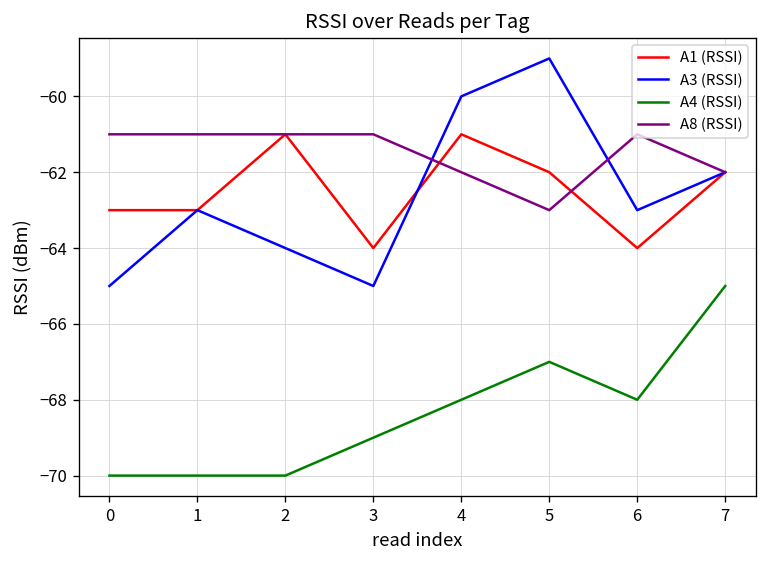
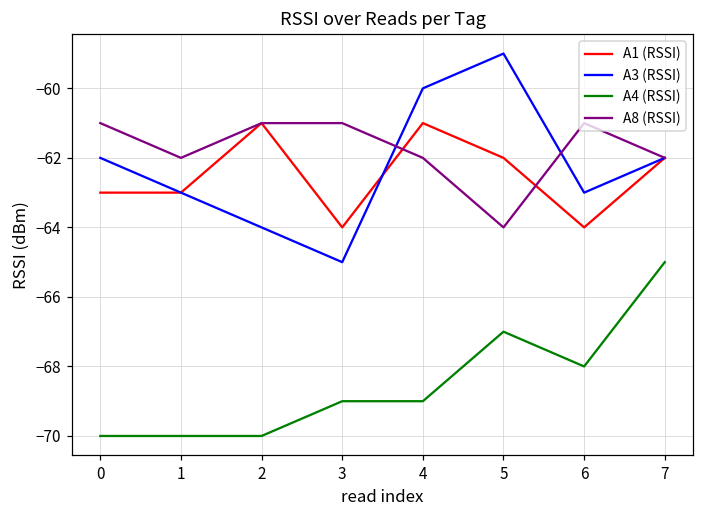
  {
    "A1 (RSSI)": {
      "0": -63,
      "3": -64,
      "4": -61,
      "5": -62,
      "6": -64
    },
    "A3 (RSSI)": {
-     "0": -65,
+     "0": -62,
      "2": -64,
      "3": -65,
      "4": -60,
      "5": -59,
      "6": -63
    },
    "A4 (RSSI)": {
      "0": -70,
      "1": -70,
      "2": -70,
      "3": -69,
-     "4": -68,
+     "4": -69,
      "5": -67,
      "6": -68,
      "7": -65
    },
    "A8 (RSSI)": {
      "0": -61,
-     "1": -61,
+     "1": -62,
      "3": -61,
      "4": -62,
-     "5": -63
+     "5": -64
    }
  }
